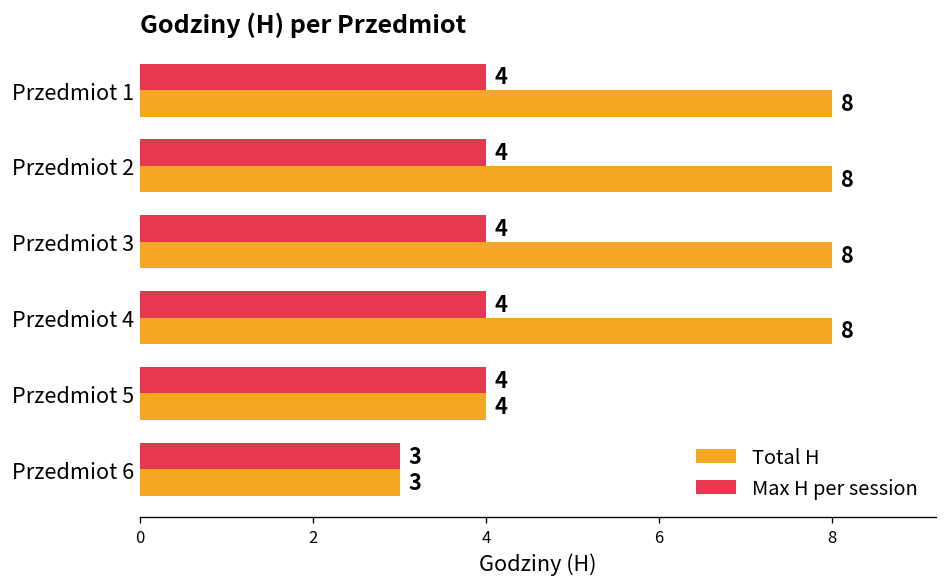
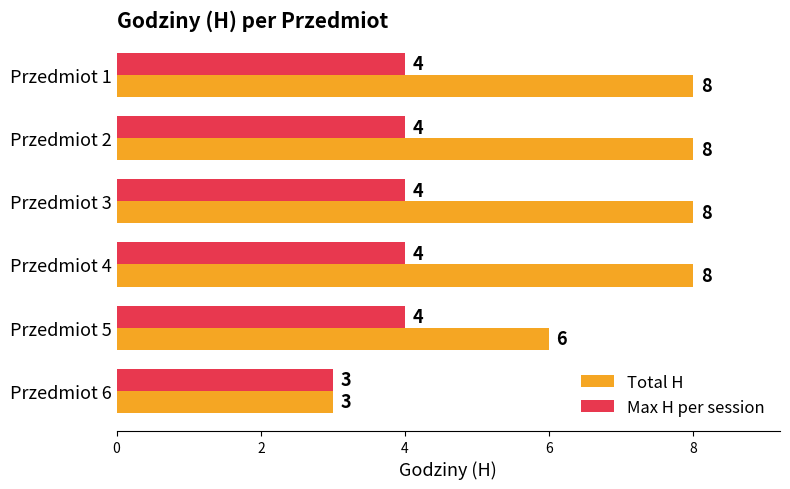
  {
    "Total H": {
      "Przedmiot 1": 8,
      "Przedmiot 2": 8,
      "Przedmiot 3": 8,
      "Przedmiot 4": 8,
-     "Przedmiot 5": 4,
+     "Przedmiot 5": 6,
      "Przedmiot 6": 3
    },
    "Max H per session": {
      "Przedmiot 1": 4,
      "Przedmiot 2": 4,
      "Przedmiot 3": 4,
      "Przedmiot 4": 4,
      "Przedmiot 5": 4,
      "Przedmiot 6": 3
    }
  }
